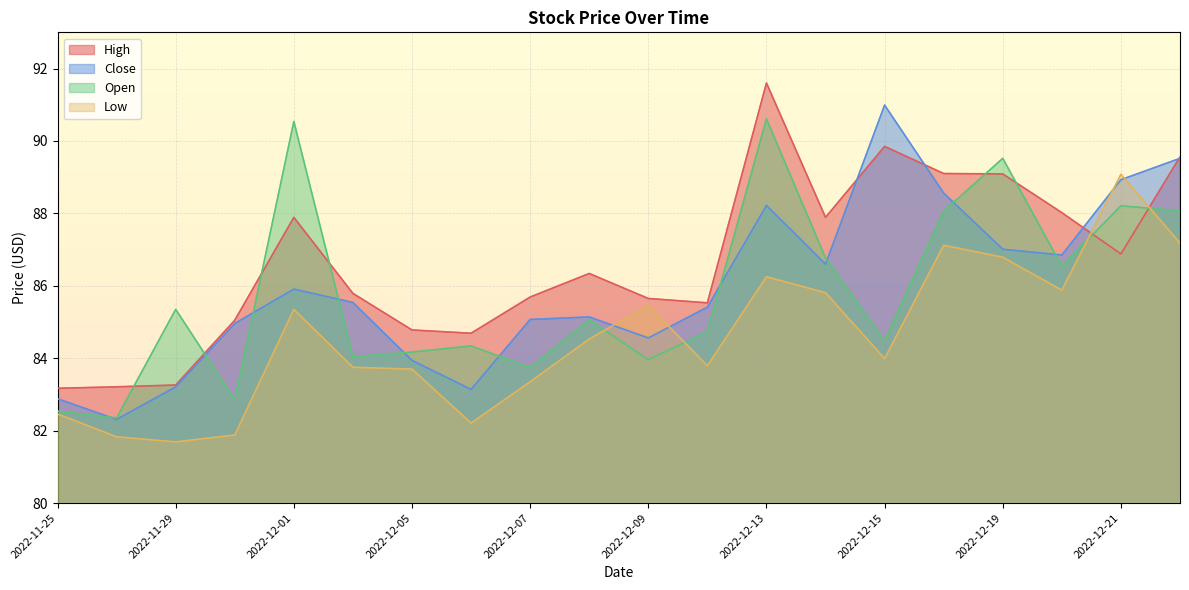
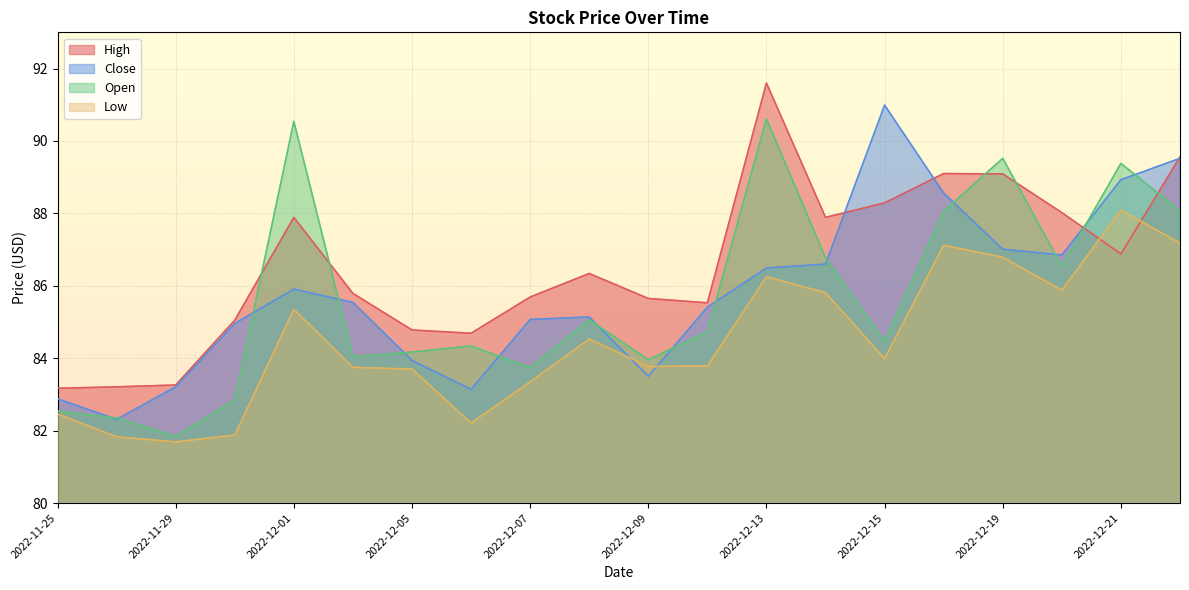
  {
    "High": {
      "2022-11-25": 83.2,
      "2022-12-01": 87.9,
      "2022-12-05": 84.8,
      "2022-12-07": 85.7,
      "2022-12-09": 85.7,
      "2022-12-13": 91.6,
-     "2022-12-15": 89.9,
+     "2022-12-15": 88.3,
      "2022-12-19": 89.1,
      "2022-12-21": 86.9
    },
    "Close": {
      "2022-11-25": 82.9,
      "2022-12-01": 85.9,
      "2022-12-05": 83.9,
      "2022-12-07": 85.1,
-     "2022-12-09": 84.6,
-     "2022-12-13": 88.2,
+     "2022-12-09": 83.5,
+     "2022-12-13": 86.5,
      "2022-12-15": 91.0,
      "2022-12-19": 87.0,
      "2022-12-21": 88.9
    },
    "Open": {
      "2022-11-25": 82.5,
-     "2022-11-29": 85.4,
+     "2022-11-29": 81.8,
      "2022-12-01": 90.5,
      "2022-12-05": 84.2,
      "2022-12-07": 83.7,
      "2022-12-09": 84.0,
      "2022-12-13": 90.6,
      "2022-12-15": 84.5,
      "2022-12-19": 89.5,
-     "2022-12-21": 88.2
+     "2022-12-21": 89.4
    },
    "Low": {
      "2022-11-25": 82.5,
      "2022-11-29": 81.7,
      "2022-12-01": 85.4,
      "2022-12-05": 83.7,
      "2022-12-07": 83.4,
-     "2022-12-09": 85.5,
+     "2022-12-09": 83.8,
      "2022-12-13": 86.3,
      "2022-12-15": 84.0,
      "2022-12-19": 86.8,
-     "2022-12-21": 89.1
+     "2022-12-21": 88.1
    }
  }
